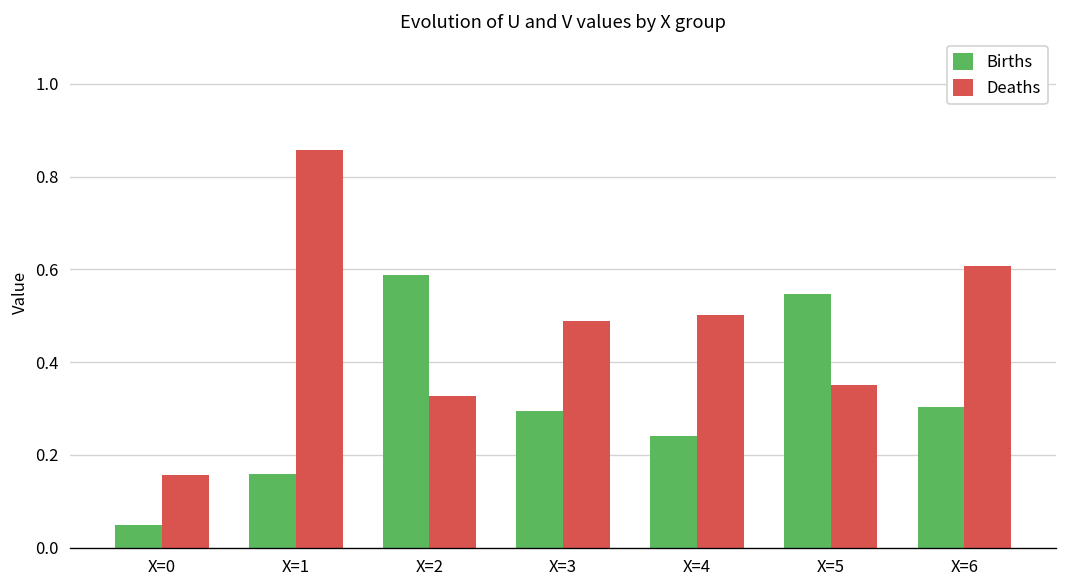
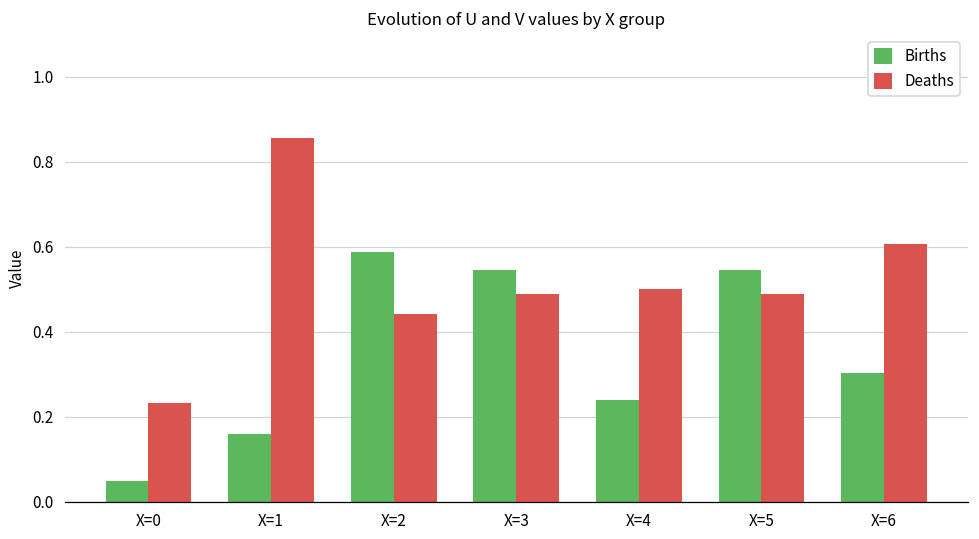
  {
    "Births": {
      "X=0": 0.05,
      "X=1": 0.16,
      "X=2": 0.59,
-     "X=3": 0.30,
+     "X=3": 0.55,
      "X=4": 0.24,
      "X=5": 0.55,
      "X=6": 0.30
    },
    "Deaths": {
-     "X=0": 0.16,
+     "X=0": 0.23,
      "X=1": 0.86,
-     "X=2": 0.33,
+     "X=2": 0.44,
      "X=3": 0.49,
      "X=4": 0.50,
-     "X=5": 0.35,
+     "X=5": 0.49,
      "X=6": 0.61
    }
  }
